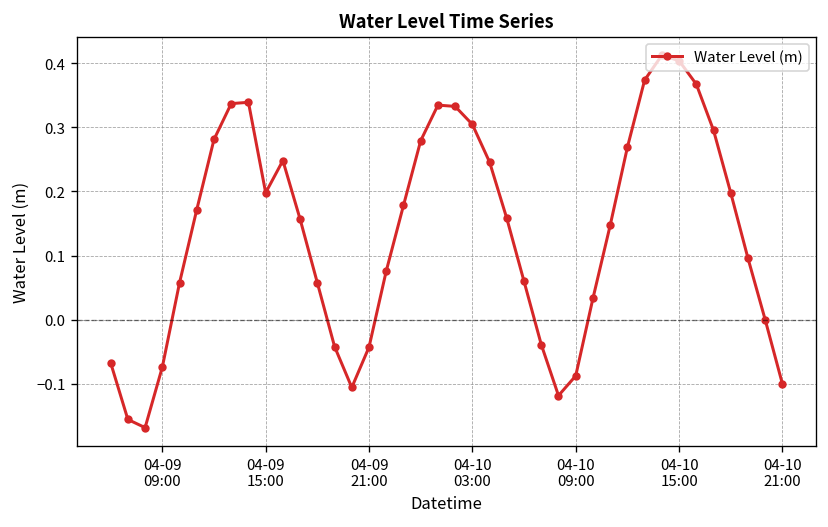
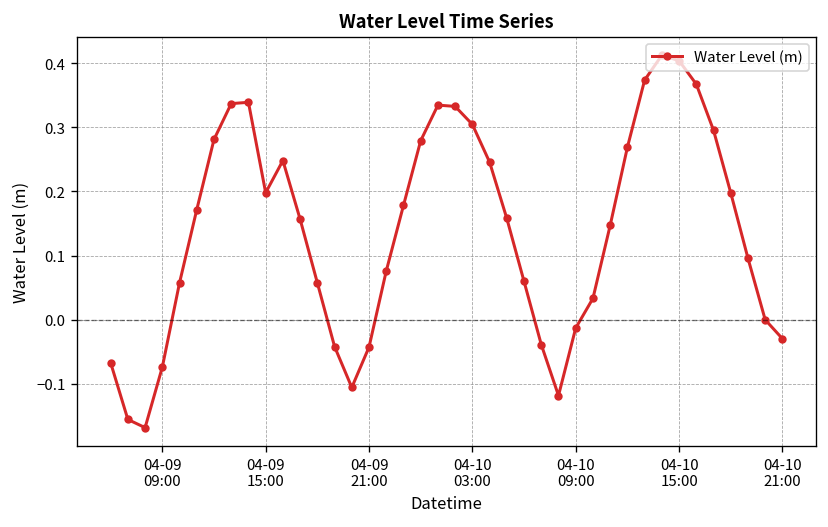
  {
    "04-09 09:00": -0.07,
    "04-09 15:00": 0.20,
    "04-09 21:00": -0.04,
    "04-10 03:00": 0.30,
-   "04-10 09:00": -0.09,
-   "04-10 21:00": -0.10
+   "04-10 09:00": -0.01,
+   "04-10 21:00": -0.03
  }
